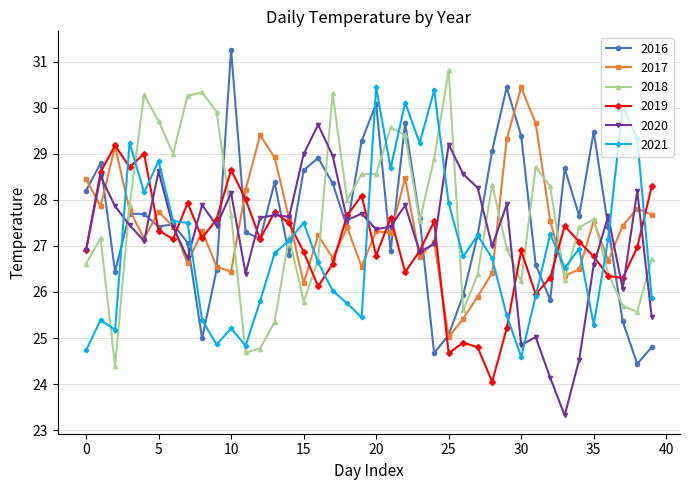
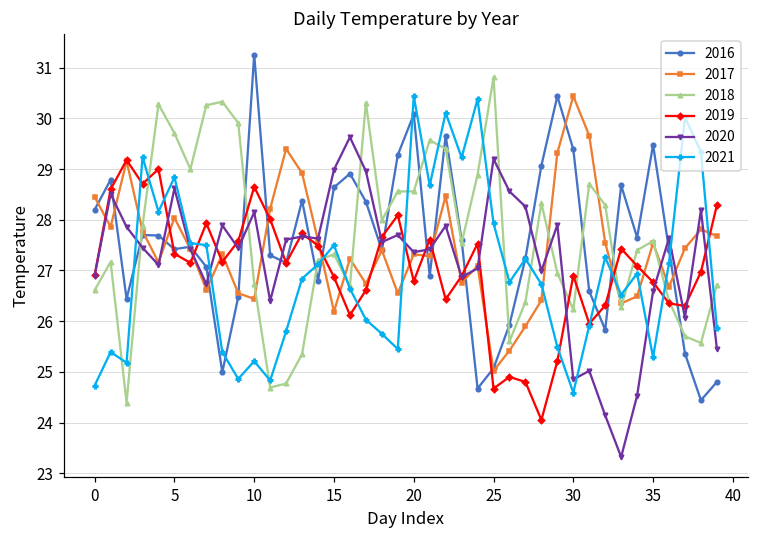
  {
    "2016": {
      "0": 28.2,
      "5": 27.4,
      "10": 31.3,
      "15": 28.6,
      "20": 30.1,
      "30": 29.4,
      "35": 29.5
    },
    "2017": {
      "0": 28.5,
-     "5": 27.7,
+     "5": 28.0,
      "10": 26.4,
      "15": 26.2,
      "30": 30.4
    },
    "2018": {
      "0": 26.6,
      "5": 29.7,
-     "10": 27.7,
-     "15": 25.8,
+     "10": 26.7,
+     "15": 27.3,
      "20": 28.6,
      "25": 30.8,
      "30": 26.2
    },
    "2019": {
      "5": 27.3,
      "10": 28.7,
      "15": 26.9,
      "20": 26.8,
      "25": 24.7,
      "30": 26.9,
      "35": 26.8
    },
    "2020": {
      "5": 28.6,
      "10": 28.2,
      "15": 29.0,
      "25": 29.2,
      "30": 24.9,
      "35": 26.6
    },
    "2021": {
      "0": 24.7,
      "5": 28.8,
      "10": 25.2,
      "15": 27.5,
      "20": 30.4,
      "25": 27.9,
      "30": 24.6,
      "35": 25.3
    }
  }
